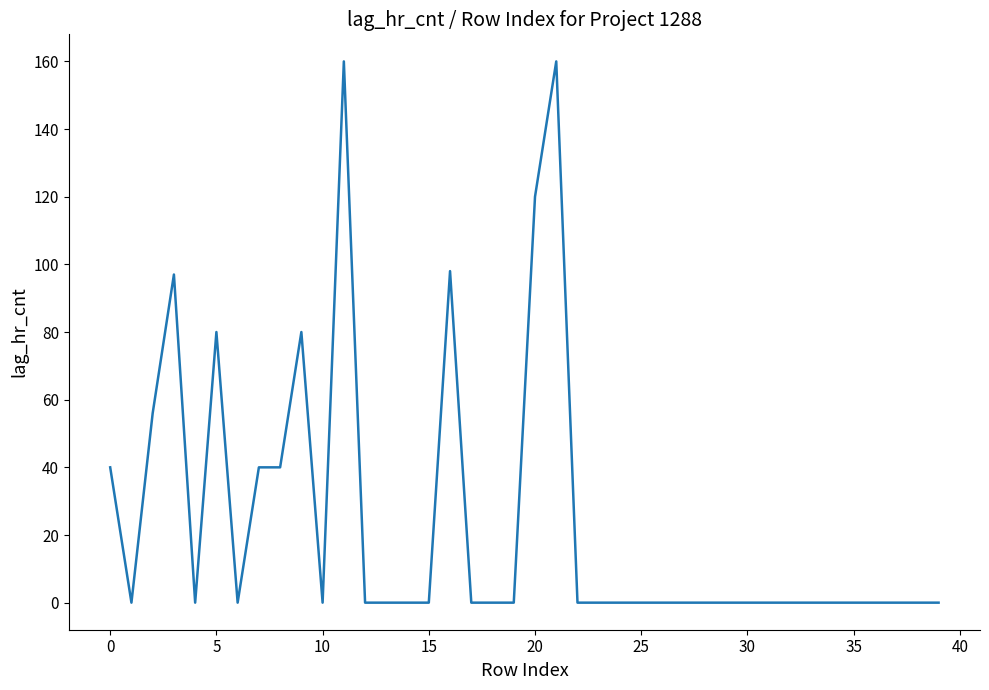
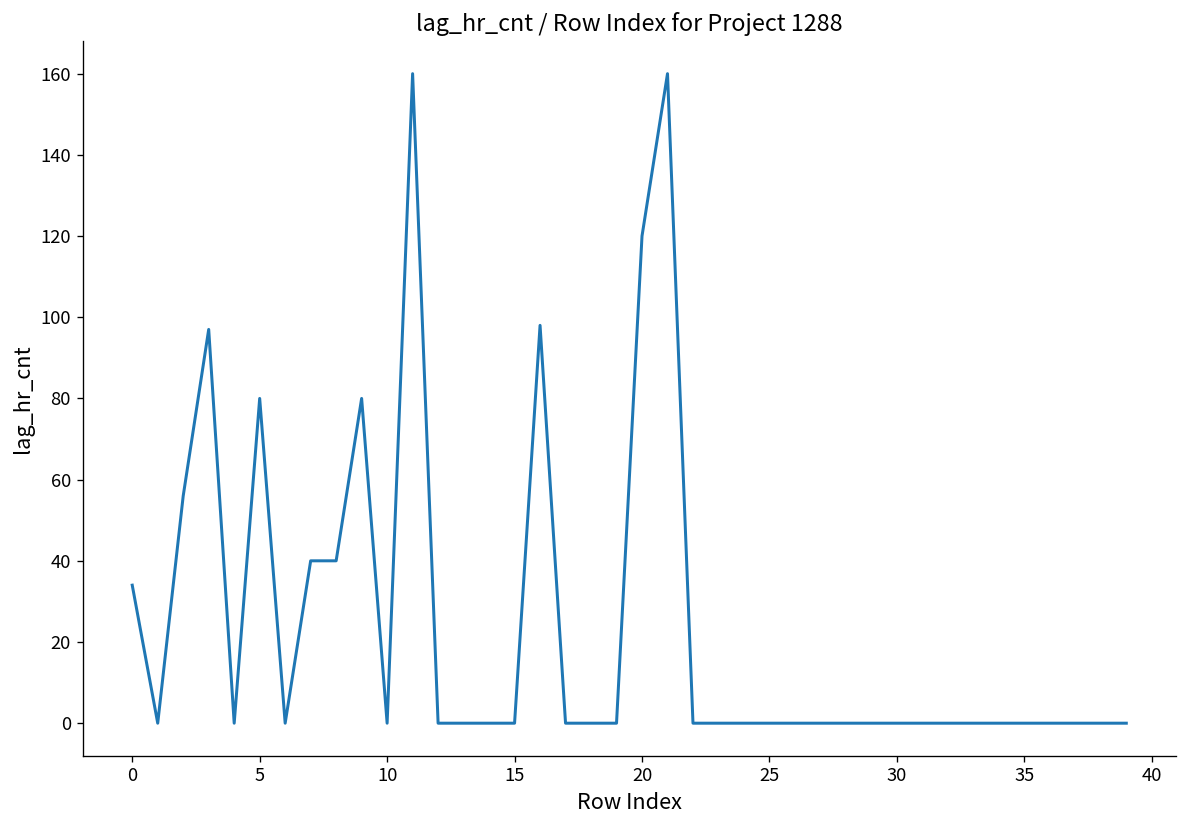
  {
-   "0": 40,
+   "0": 34,
    "5": 80,
    "10": 0,
    "15": 0,
    "20": 120,
    "25": 0,
    "30": 0,
    "35": 0
  }
